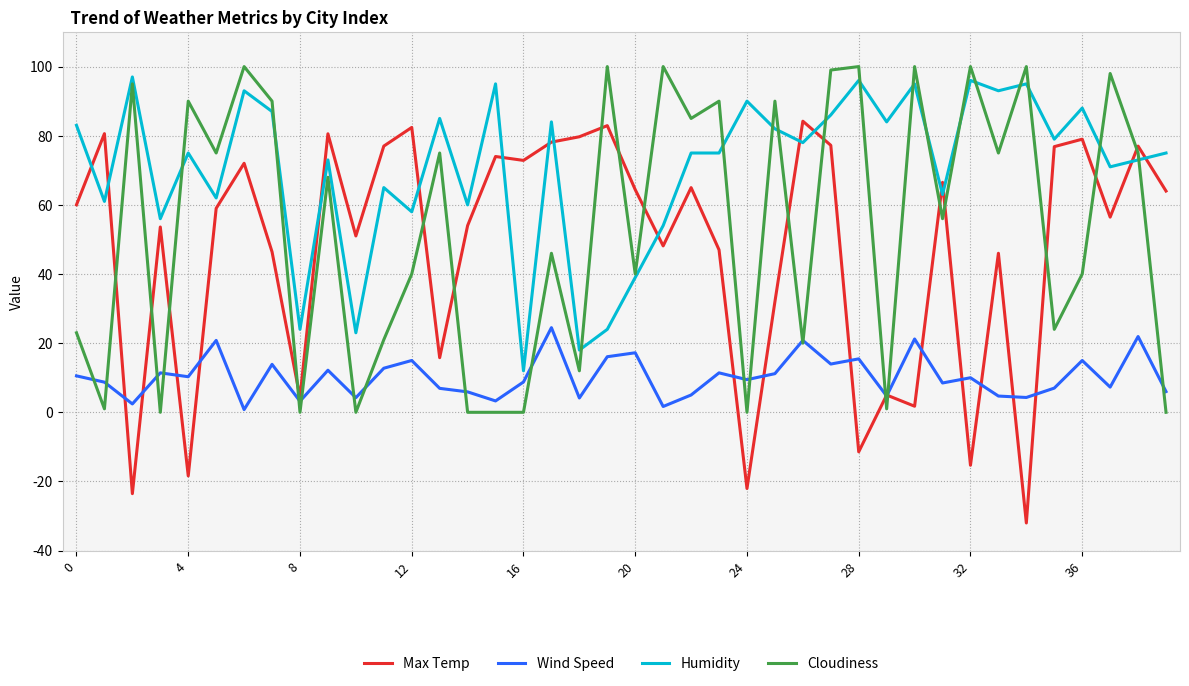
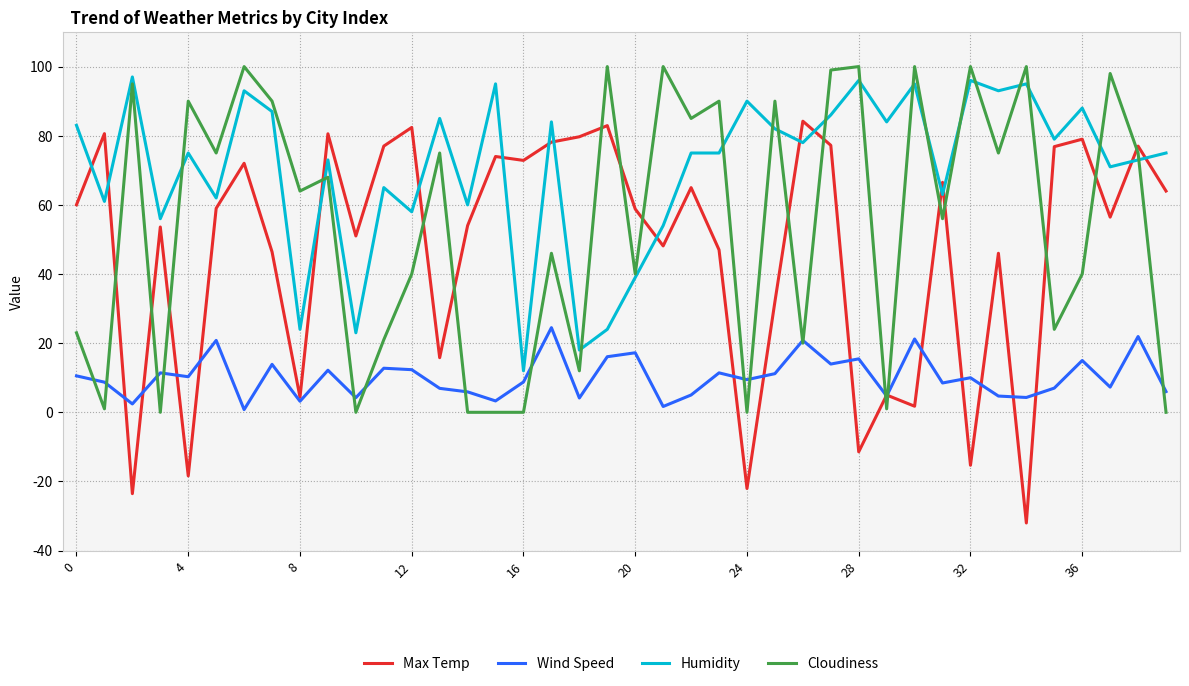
  {
    "Max Temp": {
      "0": 60,
      "4": -18,
      "8": 4,
      "12": 82,
      "16": 73,
-     "20": 64,
+     "20": 59,
      "24": -22,
      "28": -11,
      "32": -15,
      "36": 79
    },
    "Wind Speed": {
      "0": 11,
      "4": 10,
      "8": 3,
-     "12": 15,
+     "12": 12,
      "16": 9,
      "20": 17,
      "24": 9,
      "28": 15,
      "32": 10,
      "36": 15
    },
    "Humidity": {
      "0": 83,
      "4": 75,
      "8": 24,
      "12": 58,
      "16": 12,
      "20": 39,
      "24": 90,
      "28": 96,
      "32": 96,
      "36": 88
    },
    "Cloudiness": {
      "0": 23,
      "4": 90,
-     "8": 0,
+     "8": 64,
      "12": 40,
      "16": 0,
      "20": 40,
      "24": 0,
      "28": 100,
      "32": 100,
      "36": 40
    }
  }
